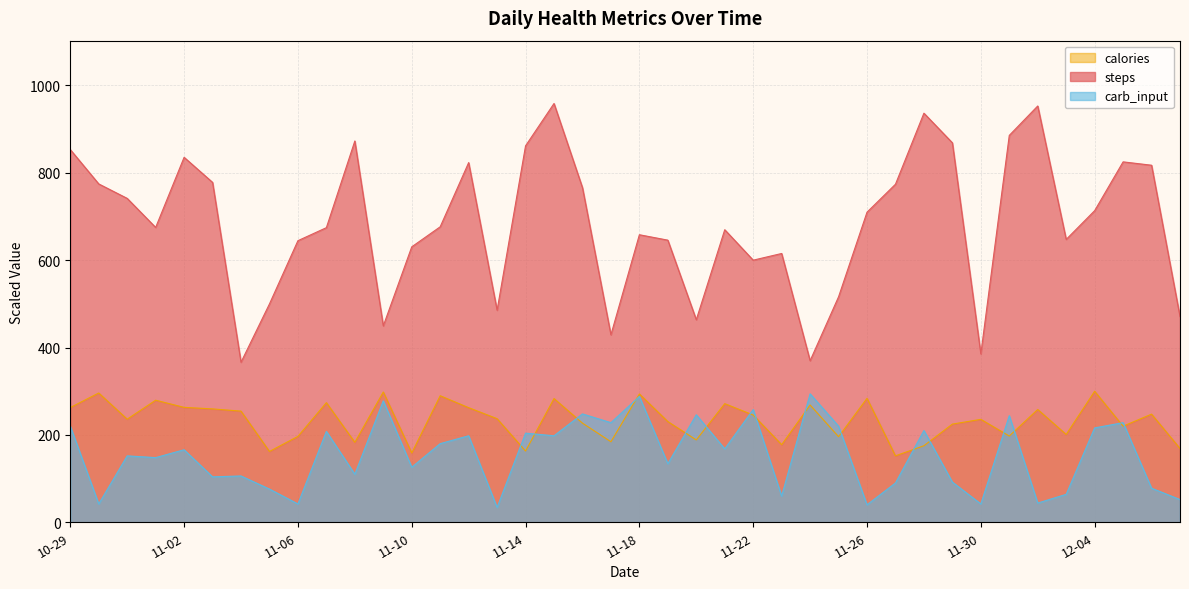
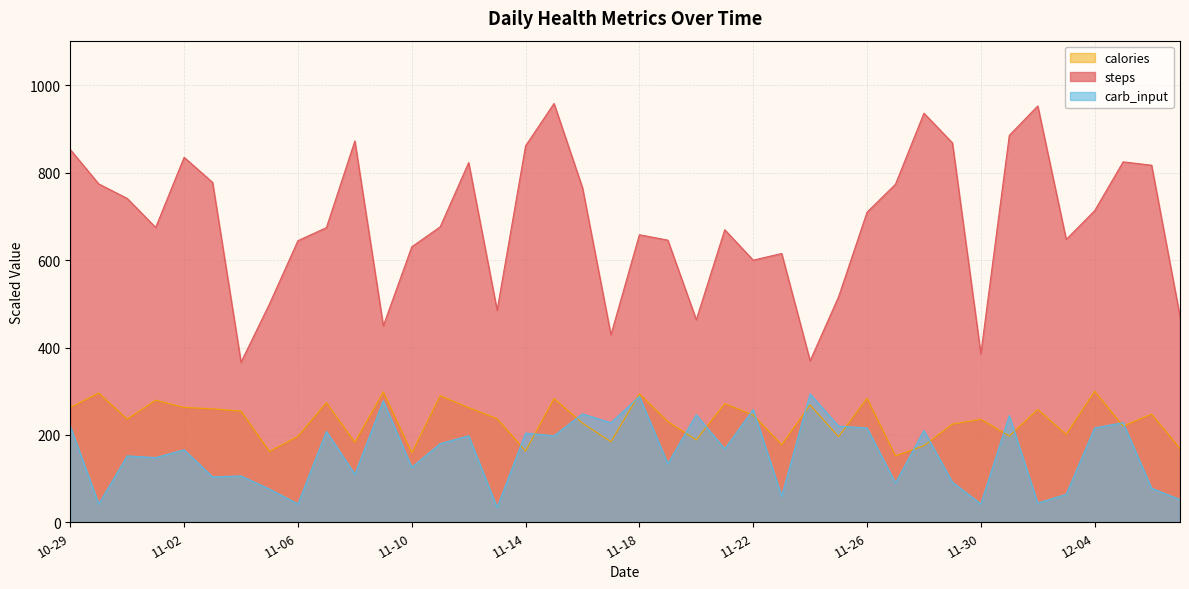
  {
    "calories": {
      "10-29": 260,
      "11-02": 260,
      "11-06": 200,
      "11-10": 160,
      "11-14": 160,
      "11-22": 250,
      "11-26": 280,
      "11-30": 240,
      "12-04": 300
    },
    "steps": {
      "10-29": 850,
      "11-02": 840,
      "11-06": 640,
      "11-10": 630,
      "11-14": 860,
      "11-18": 660,
      "11-22": 600,
      "11-26": 710,
      "11-30": 390,
      "12-04": 710
    },
    "carb_input": {
      "10-29": 220,
      "11-02": 170,
      "11-06": 40,
      "11-10": 130,
      "11-14": 200,
      "11-22": 260,
-     "11-26": 40,
+     "11-26": 220,
      "11-30": 40,
      "12-04": 220
    }
  }
